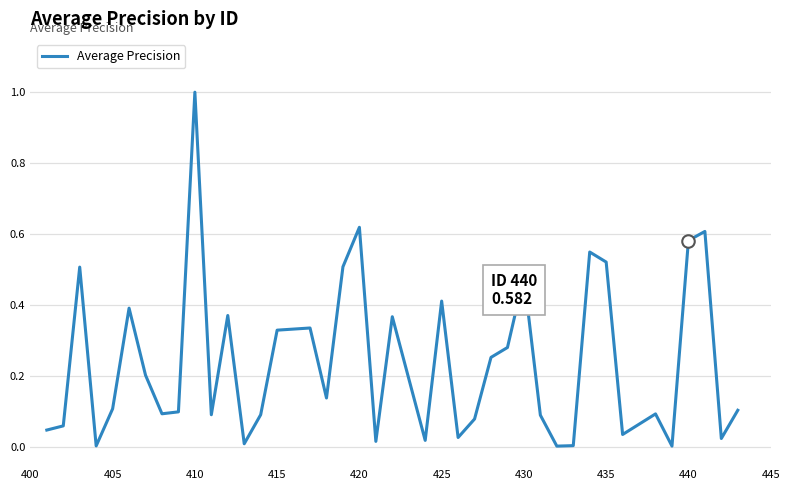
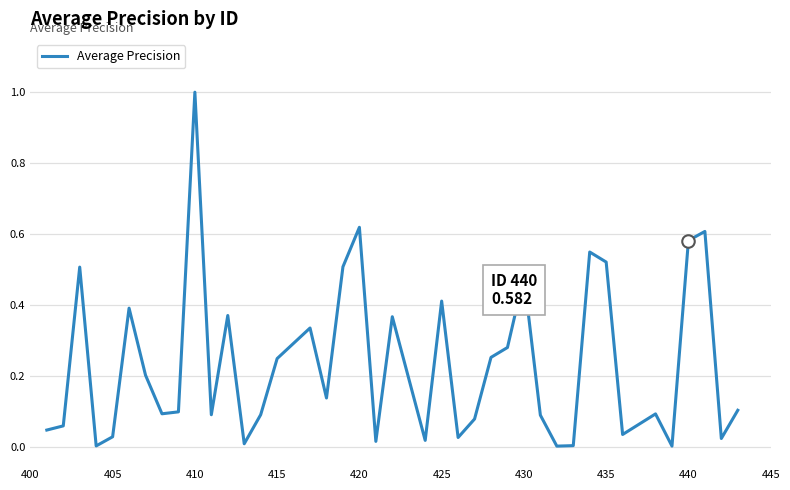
  {
    "Average Precision": {
-     "405": 0.11,
+     "405": 0.03,
      "410": 1.00,
-     "415": 0.33,
+     "415": 0.25,
      "420": 0.62,
      "425": 0.41,
      "435": 0.52
    }
  }
